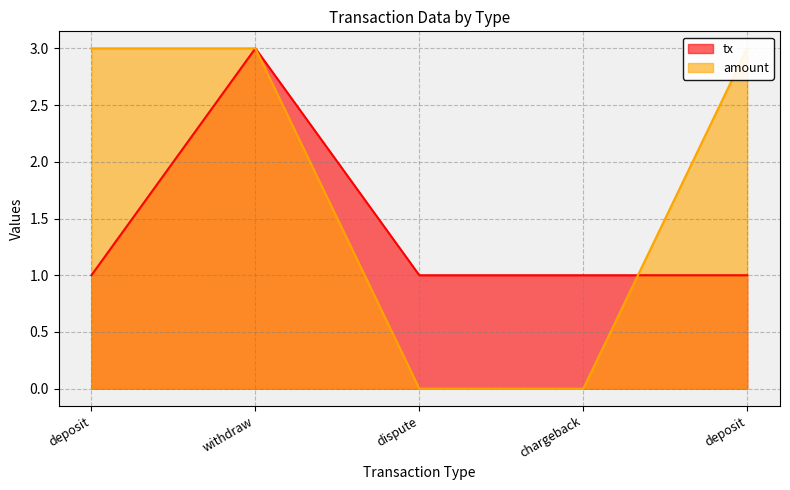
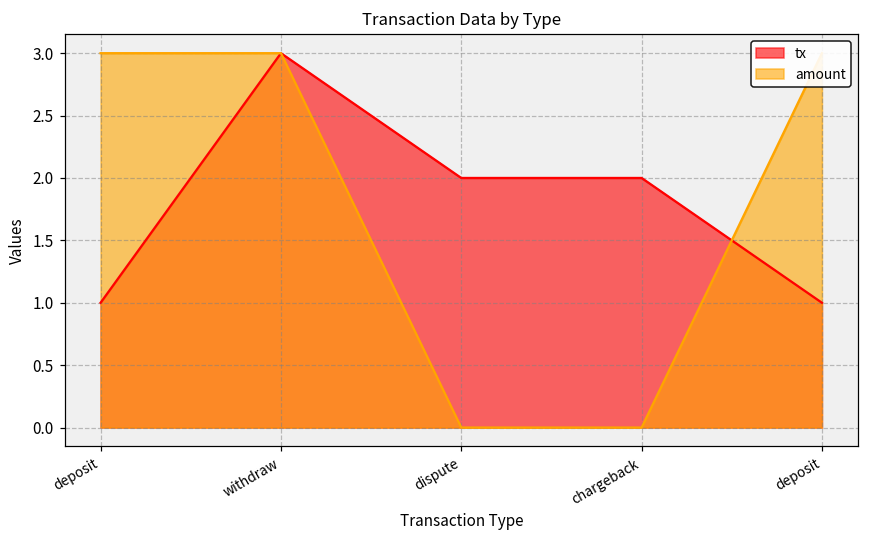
  {
    "tx": {
-     "dispute": 1,
-     "chargeback": 1
+     "dispute": 2,
+     "chargeback": 2
    },
    "amount": {
      "dispute": 0,
      "chargeback": 0
    }
  }
